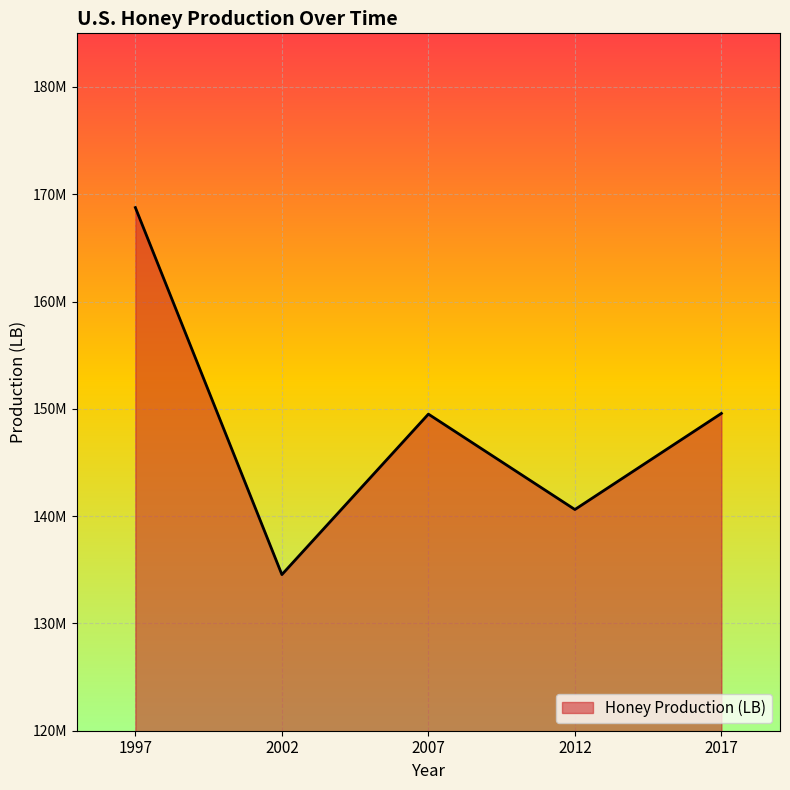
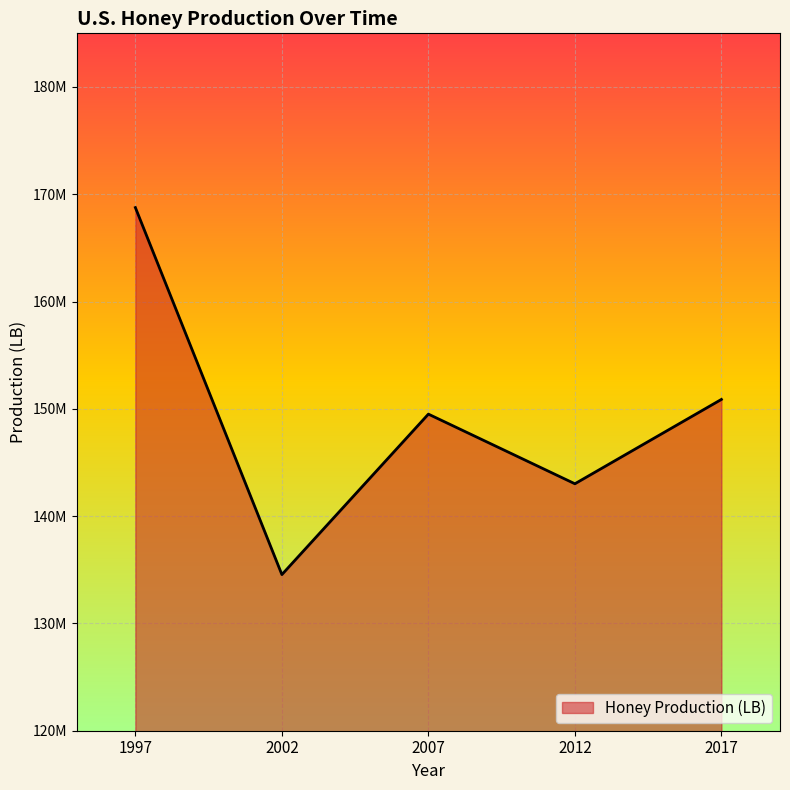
  {
    "1997": 168800000,
    "2002": 134600000,
    "2007": 149500000,
-   "2012": 140600000,
-   "2017": 149600000
+   "2012": 143000000,
+   "2017": 150900000
  }
